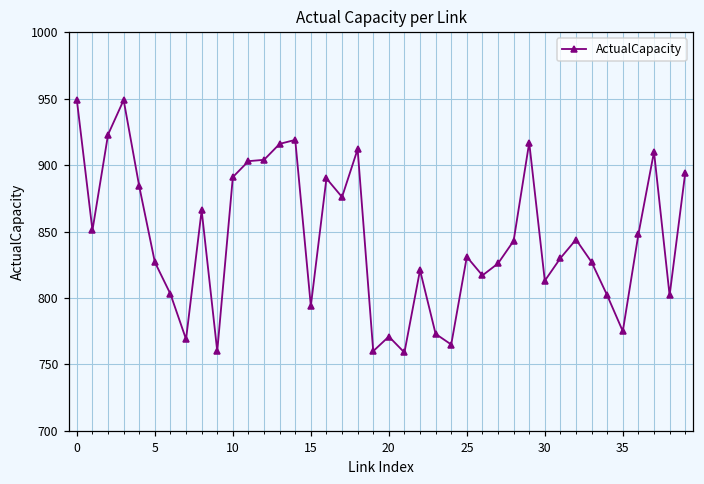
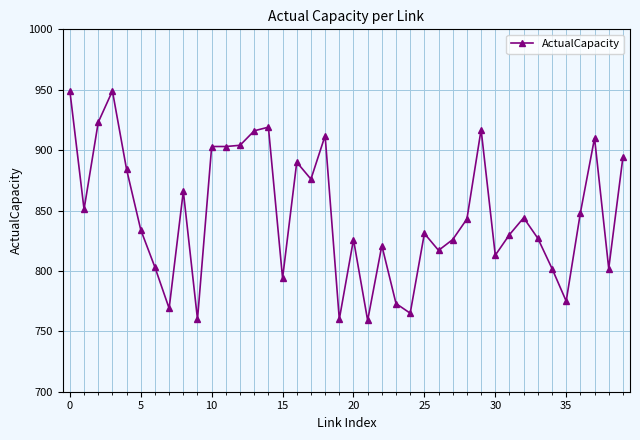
  {
    "0": 949,
-   "5": 827,
-   "10": 891,
+   "5": 834,
+   "10": 903,
    "15": 794,
-   "20": 771,
+   "20": 826,
    "25": 831,
    "30": 813,
    "35": 775
  }
